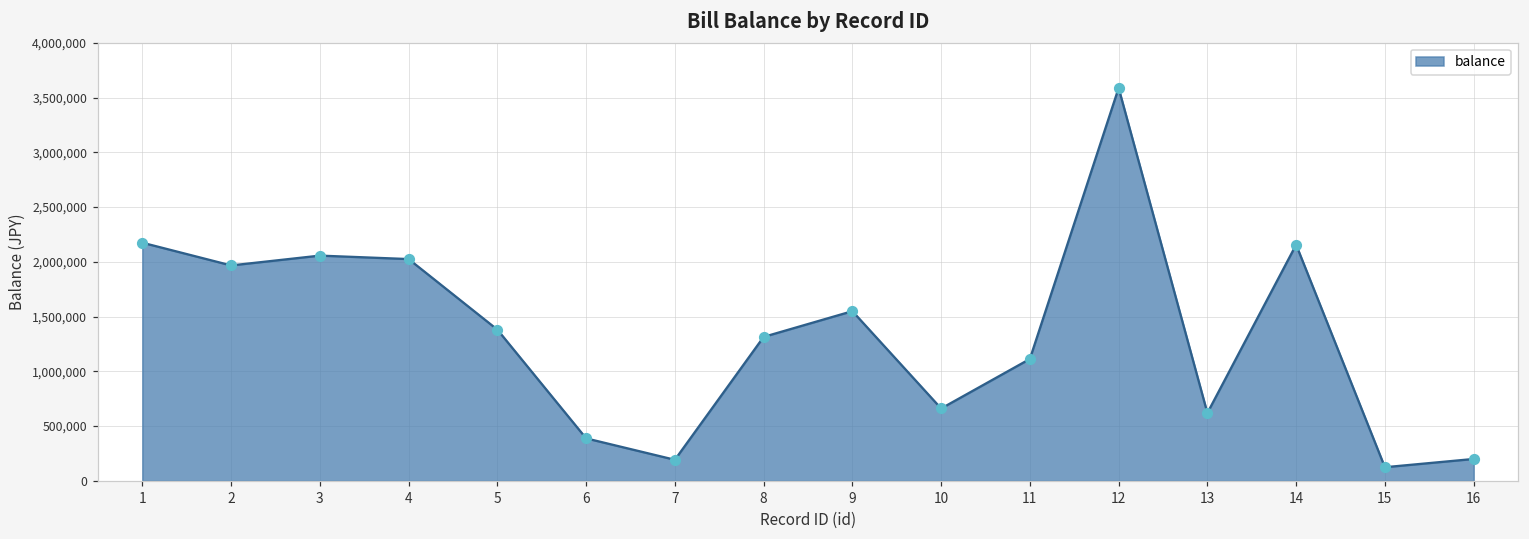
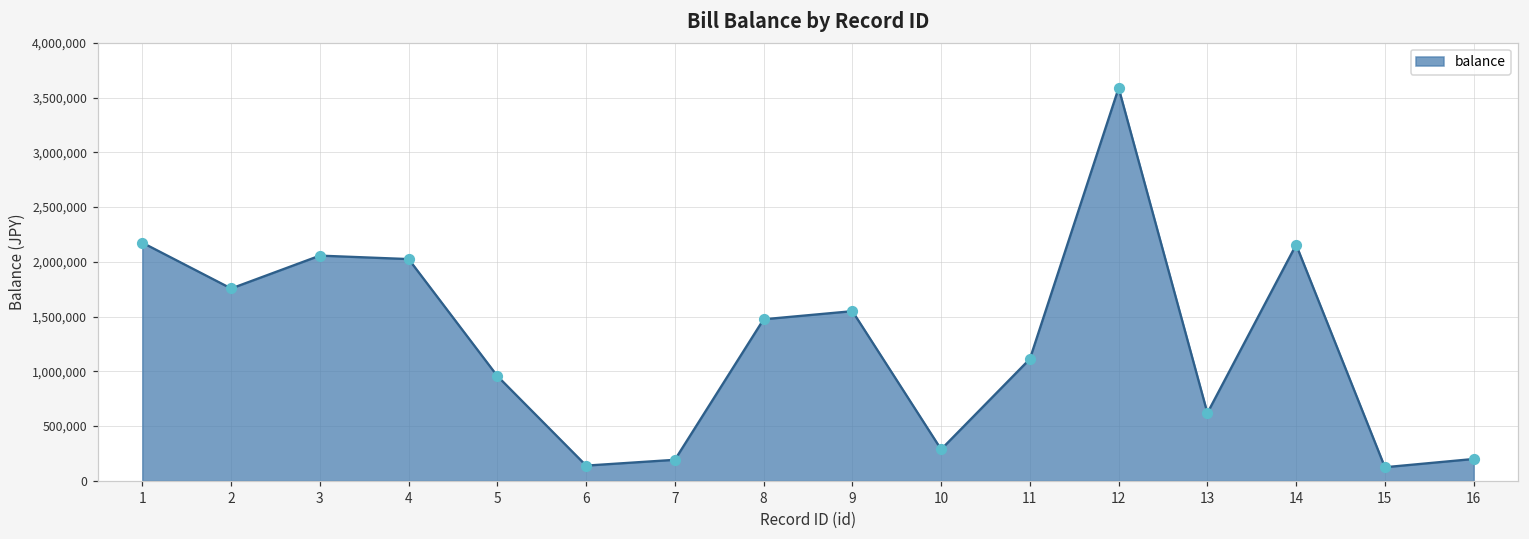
  {
    "1": "2,200,000",
-   "2": "2,000,000",
+   "2": "1,800,000",
    "3": "2,100,000",
    "4": "2,000,000",
-   "5": "1,400,000",
-   "6": "400,000",
+   "5": "1,000,000",
+   "6": "100,000",
    "7": "200,000",
-   "8": "1,300,000",
+   "8": "1,500,000",
    "9": "1,500,000",
-   "10": "700,000",
+   "10": "300,000",
    "11": "1,100,000",
    "12": "3,600,000",
    "13": "600,000",
    "14": "2,200,000",
    "15": "100,000",
    "16": "200,000"
  }
